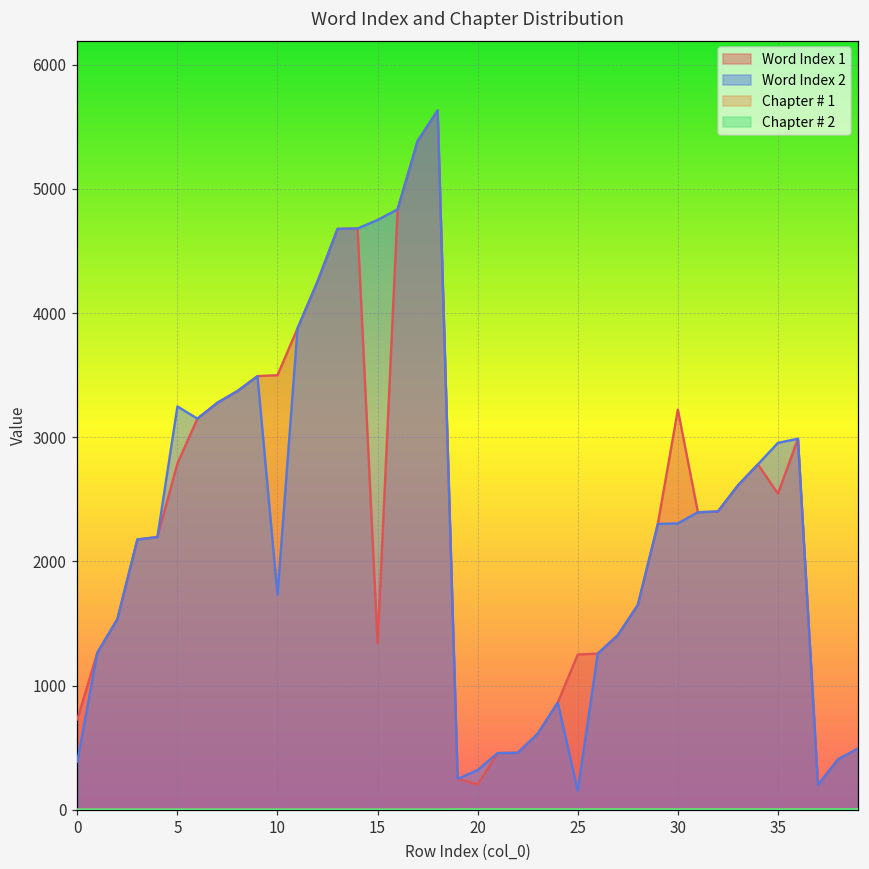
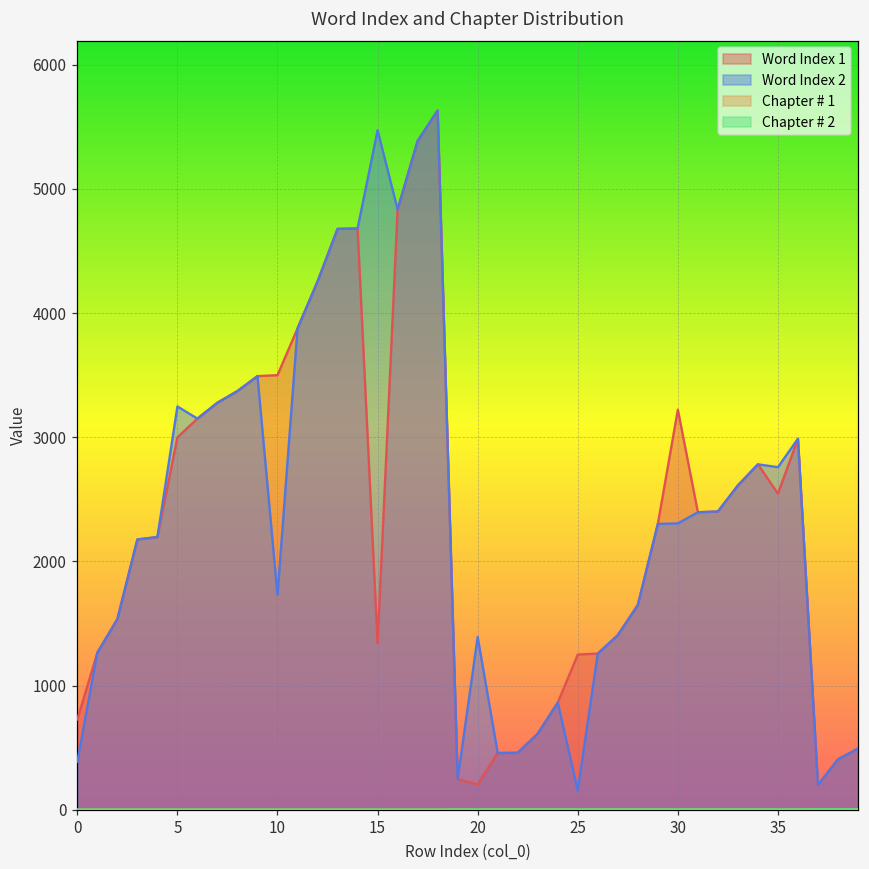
  {
    "Word Index 1": {
      "0": 730,
-     "5": 2790,
+     "5": 3000,
      "10": 3500,
      "15": 1340,
      "20": 200,
      "25": 1250,
      "30": 3220,
      "35": 2550
    },
    "Word Index 2": {
      "0": 390,
      "5": 3250,
      "10": 1730,
-     "15": 4750,
-     "20": 320,
+     "15": 5470,
+     "20": 1390,
      "25": 160,
      "30": 2310,
-     "35": 2960
+     "35": 2760
    },
    "Chapter # 2": {
      "0": 0,
      "5": 0,
      "10": 0,
      "15": 0,
      "20": 0,
      "25": 0,
      "30": 0,
      "35": 0
    }
  }
